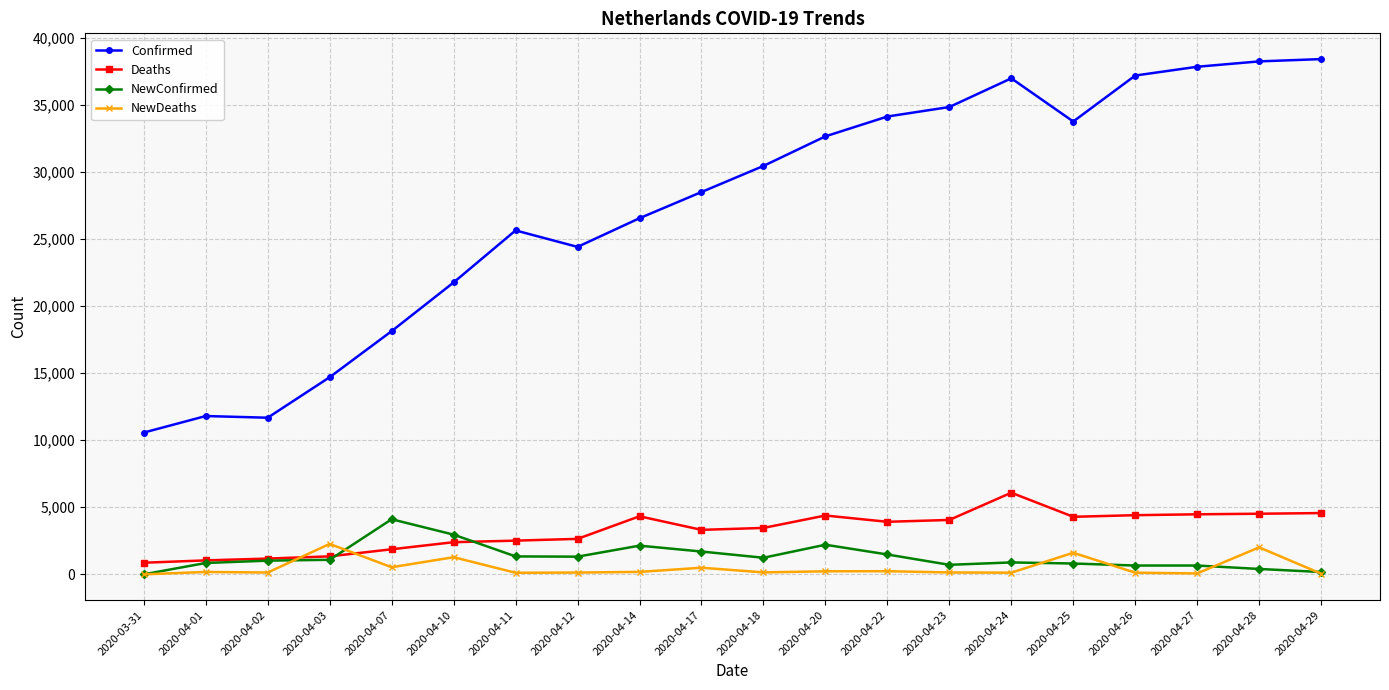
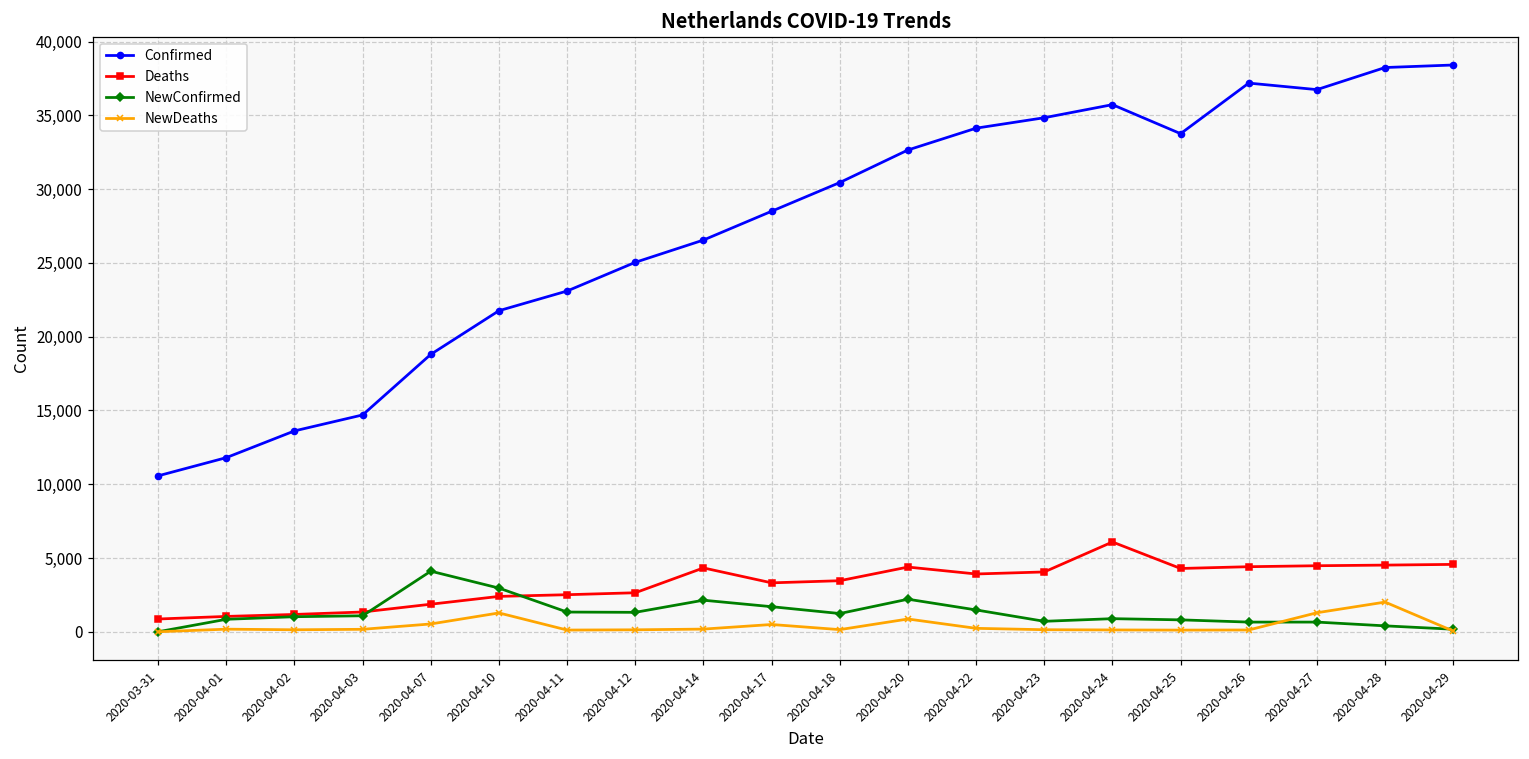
  {
    "Confirmed": {
      "2020-03-31": "10,600",
      "2020-04-01": "11,800",
-     "2020-04-02": "11,700",
+     "2020-04-02": "13,600",
      "2020-04-03": "14,700",
-     "2020-04-07": "18,100",
+     "2020-04-07": "18,800",
      "2020-04-10": "21,800",
-     "2020-04-11": "25,600",
-     "2020-04-12": "24,400",
+     "2020-04-11": "23,100",
+     "2020-04-12": "25,000",
      "2020-04-14": "26,600",
      "2020-04-17": "28,500",
      "2020-04-18": "30,400",
      "2020-04-20": "32,700",
      "2020-04-22": "34,100",
      "2020-04-23": "34,800",
-     "2020-04-24": "37,000",
+     "2020-04-24": "35,700",
      "2020-04-25": "33,800",
      "2020-04-26": "37,200",
-     "2020-04-27": "37,800",
+     "2020-04-27": "36,700",
      "2020-04-28": "38,200",
      "2020-04-29": "38,400"
    },
    "Deaths": {
      "2020-03-31": "900",
      "2020-04-01": "1,000",
      "2020-04-03": "1,300",
      "2020-04-07": "1,900",
      "2020-04-10": "2,400",
      "2020-04-11": "2,500",
      "2020-04-12": "2,600",
      "2020-04-14": "4,300",
      "2020-04-17": "3,300",
      "2020-04-18": "3,500",
      "2020-04-20": "4,400",
      "2020-04-22": "3,900",
      "2020-04-23": "4,100",
      "2020-04-24": "6,100",
      "2020-04-25": "4,300",
      "2020-04-26": "4,400",
      "2020-04-27": "4,500",
      "2020-04-28": "4,500",
      "2020-04-29": "4,600"
    },
    "NewConfirmed": {
      "2020-04-01": "800",
      "2020-04-03": "1,100",
      "2020-04-07": "4,100",
      "2020-04-10": "3,000",
      "2020-04-11": "1,300",
      "2020-04-12": "1,300",
      "2020-04-14": "2,100",
      "2020-04-17": "1,700",
      "2020-04-18": "1,200",
      "2020-04-20": "2,200",
      "2020-04-22": "1,500",
      "2020-04-23": "700",
      "2020-04-24": "900",
      "2020-04-25": "800",
      "2020-04-26": "700",
      "2020-04-27": "700",
      "2020-04-28": "400"
    },
    "NewDeaths": {
      "2020-04-01": "200",
      "2020-04-02": "100",
-     "2020-04-03": "2,300",
+     "2020-04-03": "200",
      "2020-04-07": "500",
      "2020-04-10": "1,300",
      "2020-04-11": "100",
      "2020-04-12": "100",
      "2020-04-14": "200",
      "2020-04-17": "500",
      "2020-04-18": "100",
-     "2020-04-20": "200",
+     "2020-04-20": "900",
      "2020-04-22": "200",
      "2020-04-23": "100",
      "2020-04-24": "100",
-     "2020-04-25": "1,600",
+     "2020-04-25": "100",
      "2020-04-26": "100",
-     "2020-04-27": "100",
+     "2020-04-27": "1,300",
      "2020-04-28": "2,000"
    }
  }
